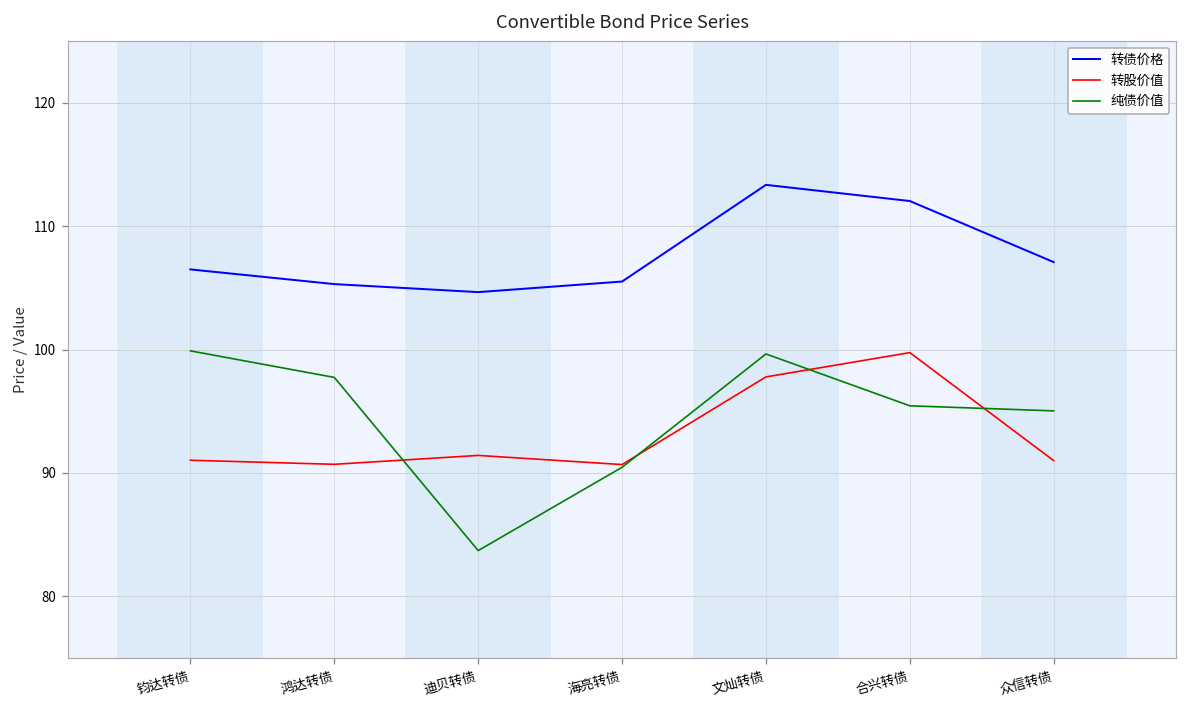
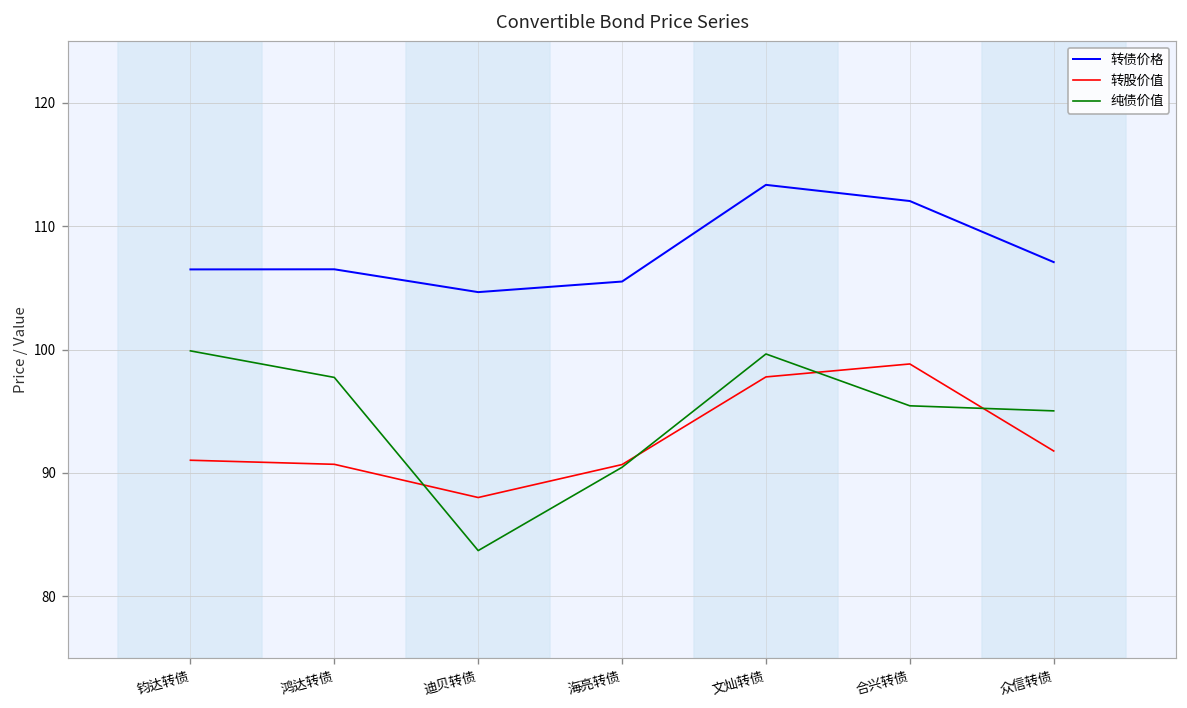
  {
    "转债价格": {
      "钧达转债": 106.5,
-     "鸿达转债": 105.3,
+     "鸿达转债": 106.5,
      "迪贝转债": 104.7,
      "海亮转债": 105.5,
      "文灿转债": 113.3,
      "合兴转债": 112.0,
      "众信转债": 107.1
    },
    "转股价值": {
      "钧达转债": 91.0,
      "鸿达转债": 90.7,
-     "迪贝转债": 91.4,
+     "迪贝转债": 88.0,
      "文灿转债": 97.8,
-     "合兴转债": 99.8,
-     "众信转债": 91.0
+     "合兴转债": 98.8,
+     "众信转债": 91.8
    },
    "纯债价值": {
      "钧达转债": 99.9,
      "鸿达转债": 97.7,
      "迪贝转债": 83.7,
      "文灿转债": 99.6,
      "合兴转债": 95.4,
      "众信转债": 95.0
    }
  }
